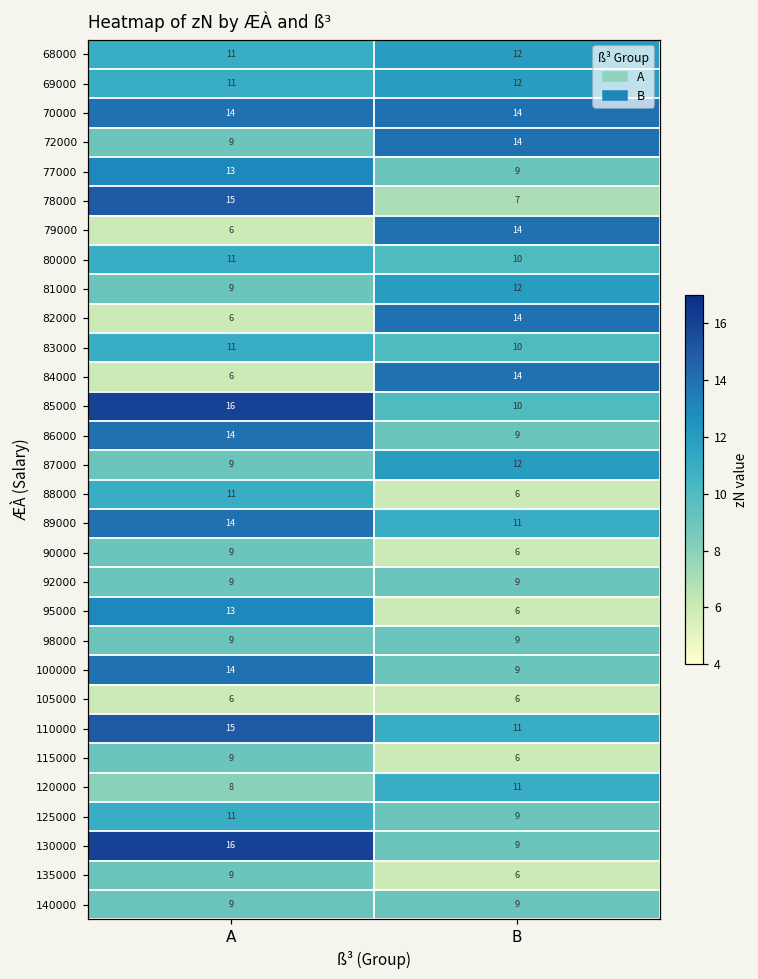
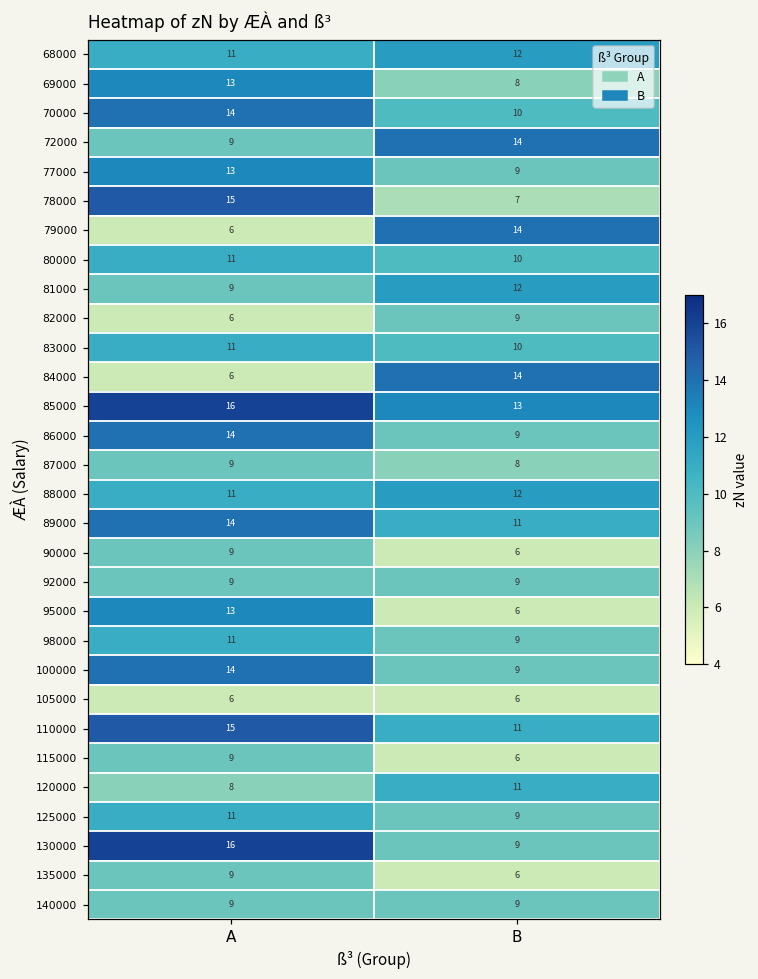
  {
    "68000": {
      "A": 11,
      "B": 12
    },
    "69000": {
-     "A": 11,
-     "B": 12
+     "A": 13,
+     "B": 8
    },
    "70000": {
      "A": 14,
-     "B": 14
+     "B": 10
    },
    "72000": {
      "A": 9,
      "B": 14
    },
    "77000": {
      "A": 13,
      "B": 9
    },
    "78000": {
      "A": 15,
      "B": 7
    },
    "79000": {
      "A": 6,
      "B": 14
    },
    "80000": {
      "A": 11,
      "B": 10
    },
    "81000": {
      "A": 9,
      "B": 12
    },
    "82000": {
      "A": 6,
-     "B": 14
+     "B": 9
    },
    "83000": {
      "A": 11,
      "B": 10
    },
    "84000": {
      "A": 6,
      "B": 14
    },
    "85000": {
      "A": 16,
-     "B": 10
+     "B": 13
    },
    "86000": {
      "A": 14,
      "B": 9
    },
    "87000": {
      "A": 9,
-     "B": 12
+     "B": 8
    },
    "88000": {
      "A": 11,
-     "B": 6
+     "B": 12
    },
    "89000": {
      "A": 14,
      "B": 11
    },
    "90000": {
      "A": 9,
      "B": 6
    },
    "92000": {
      "A": 9,
      "B": 9
    },
    "95000": {
      "A": 13,
      "B": 6
    },
    "98000": {
-     "A": 9,
+     "A": 11,
      "B": 9
    },
    "100000": {
      "A": 14,
      "B": 9
    },
    "105000": {
      "A": 6,
      "B": 6
    },
    "110000": {
      "A": 15,
      "B": 11
    },
    "115000": {
      "A": 9,
      "B": 6
    },
    "120000": {
      "A": 8,
      "B": 11
    },
    "125000": {
      "A": 11,
      "B": 9
    },
    "130000": {
      "A": 16,
      "B": 9
    },
    "135000": {
      "A": 9,
      "B": 6
    },
    "140000": {
      "A": 9,
      "B": 9
    }
  }
